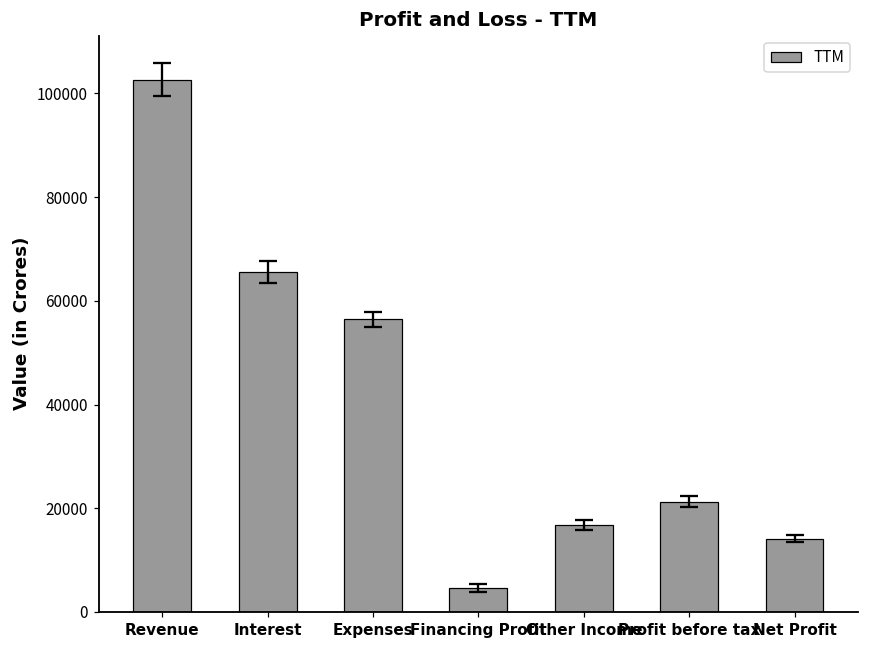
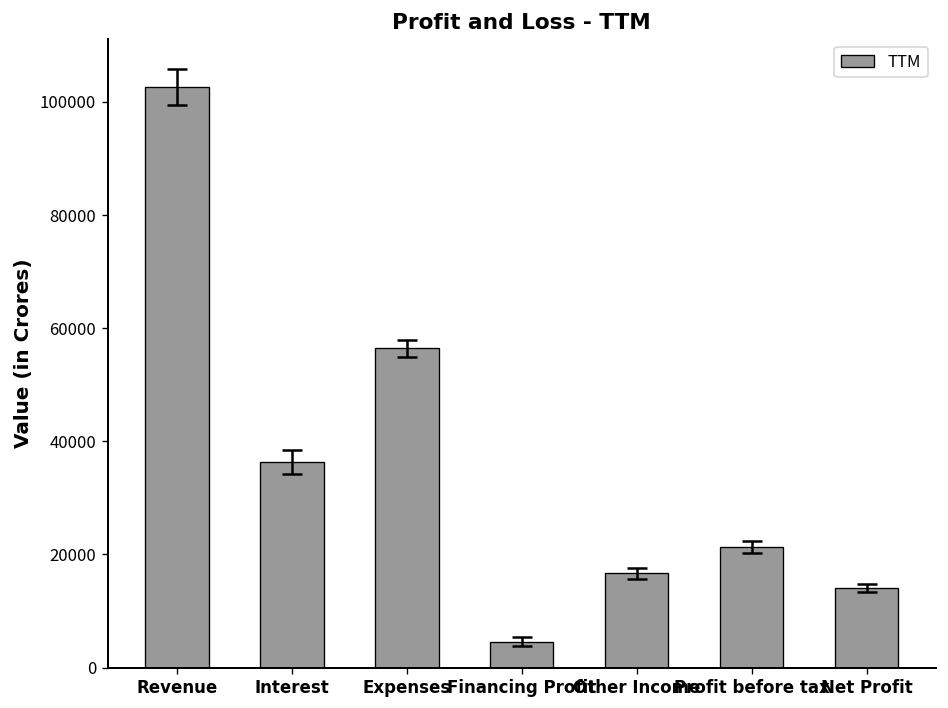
  {
    "TTM": {
      "Revenue": 103000,
-     "Interest": 66000,
+     "Interest": 36000,
      "Expenses": 56000,
      "Net Profit": 14000
    }
  }
